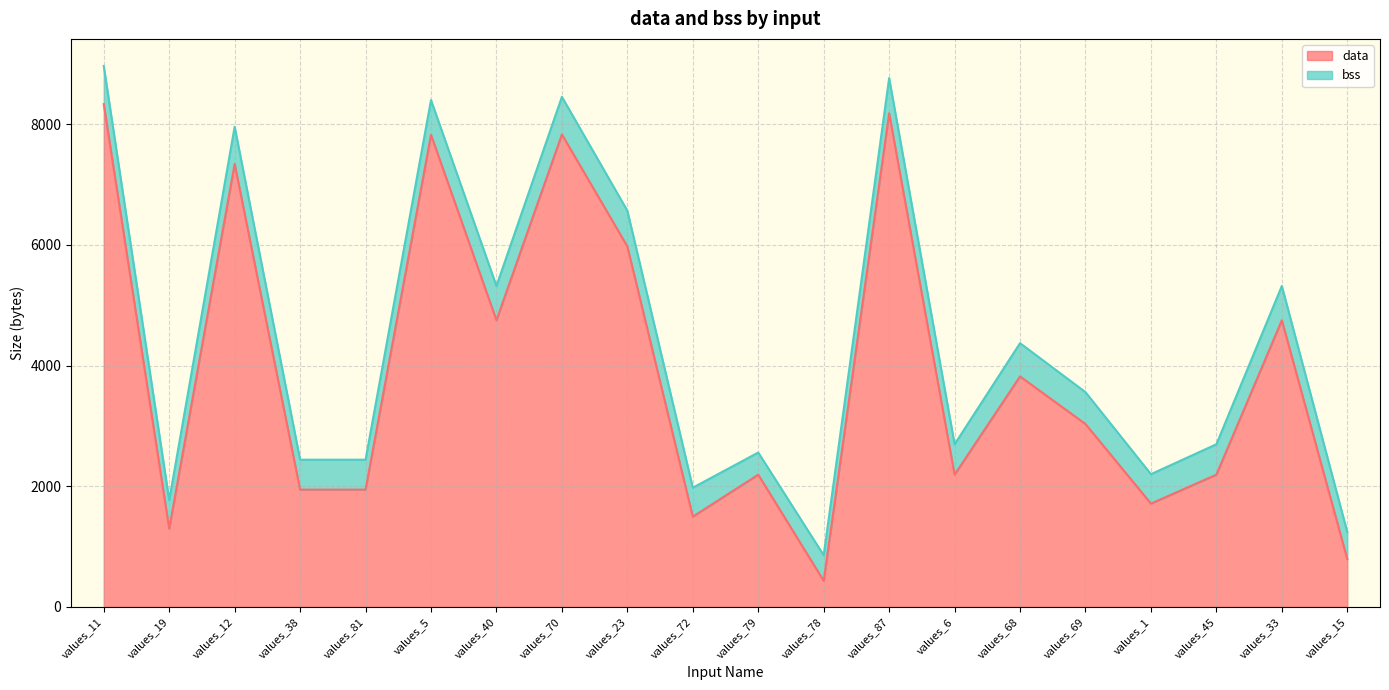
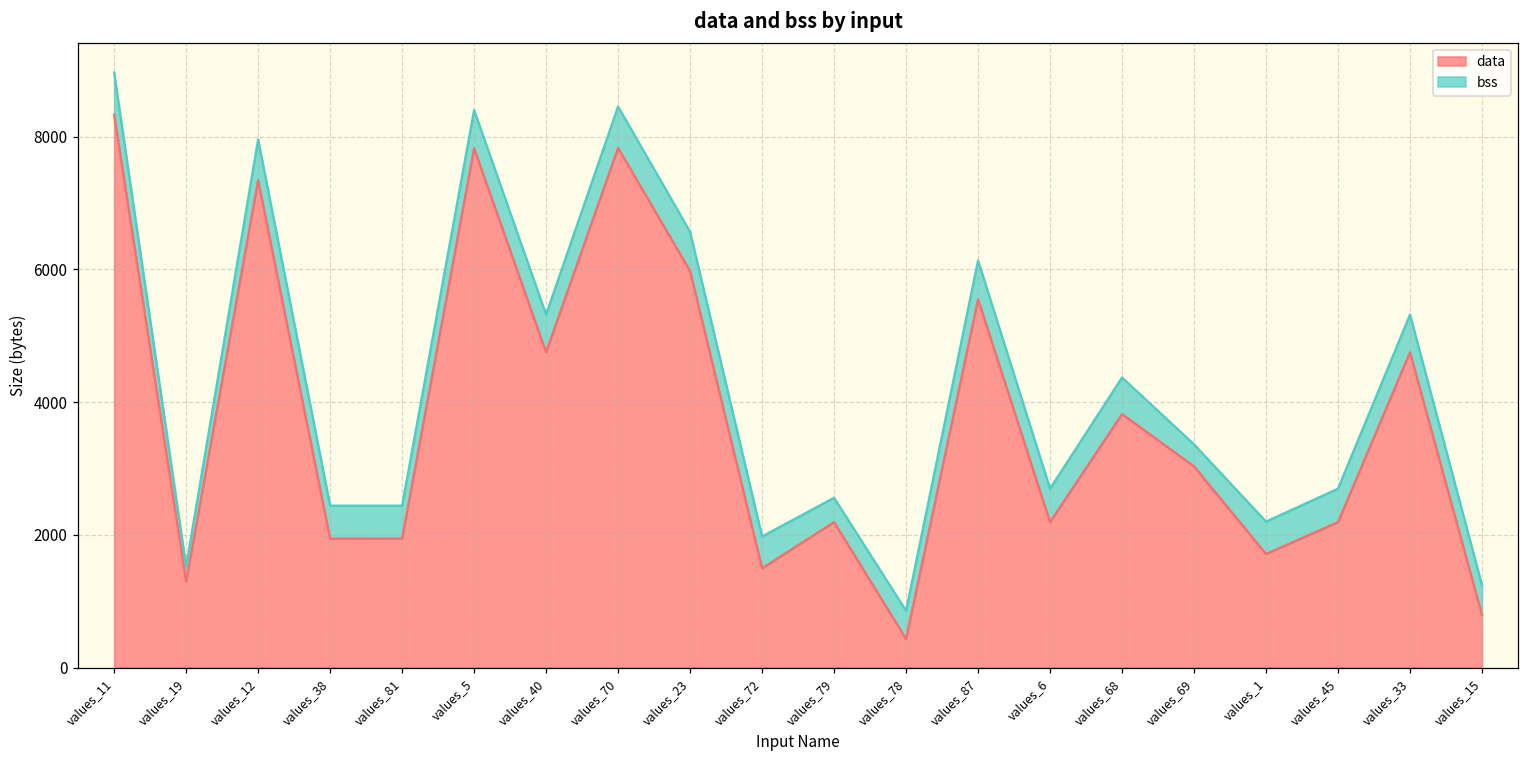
  {
    "data": {
      "values_11": 8300,
      "values_19": 1300,
      "values_12": 7300,
      "values_38": 1900,
      "values_81": 1900,
      "values_5": 7800,
      "values_40": 4800,
      "values_70": 7800,
      "values_23": 6000,
      "values_72": 1500,
      "values_79": 2200,
      "values_78": 400,
-     "values_87": 8200,
+     "values_87": 5600,
      "values_6": 2200,
      "values_68": 3800,
      "values_69": 3000,
      "values_1": 1700,
      "values_45": 2200,
      "values_33": 4800,
      "values_15": 800
    },
    "bss": {
      "values_11": 600,
-     "values_19": 500,
+     "values_19": 200,
      "values_12": 600,
      "values_38": 500,
      "values_81": 500,
      "values_5": 600,
      "values_40": 600,
      "values_70": 600,
      "values_23": 600,
      "values_72": 500,
      "values_79": 400,
      "values_78": 400,
      "values_87": 600,
      "values_6": 500,
      "values_68": 600,
-     "values_69": 500,
+     "values_69": 300,
      "values_1": 500,
      "values_45": 500,
      "values_33": 600,
      "values_15": 400
    }
  }
